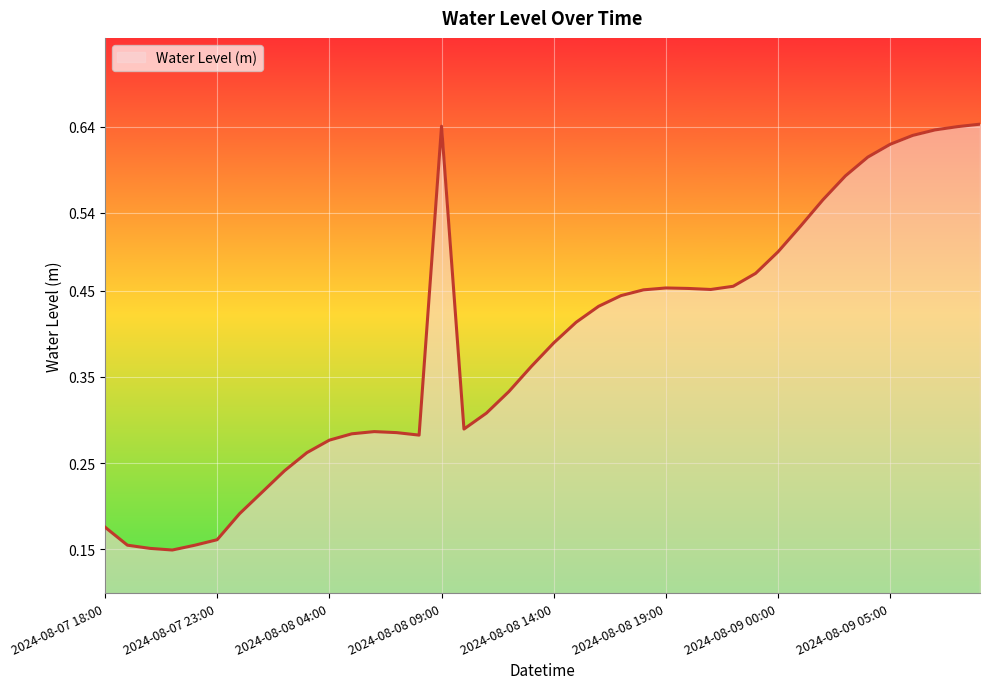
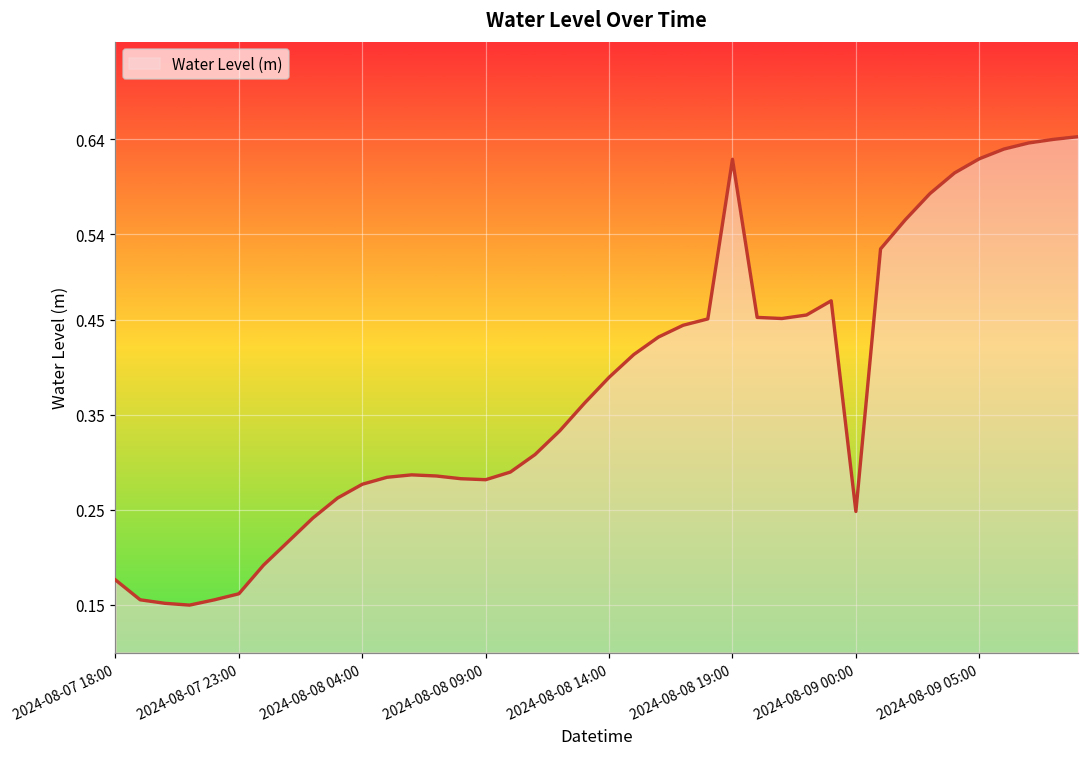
  {
    "2024-08-07 18:00": 0.18,
    "2024-08-07 23:00": 0.16,
    "2024-08-08 04:00": 0.28,
-   "2024-08-08 09:00": 0.64,
+   "2024-08-08 09:00": 0.28,
    "2024-08-08 14:00": 0.39,
-   "2024-08-08 19:00": 0.45,
-   "2024-08-09 00:00": 0.50,
+   "2024-08-08 19:00": 0.62,
+   "2024-08-09 00:00": 0.25,
    "2024-08-09 05:00": 0.62
  }
